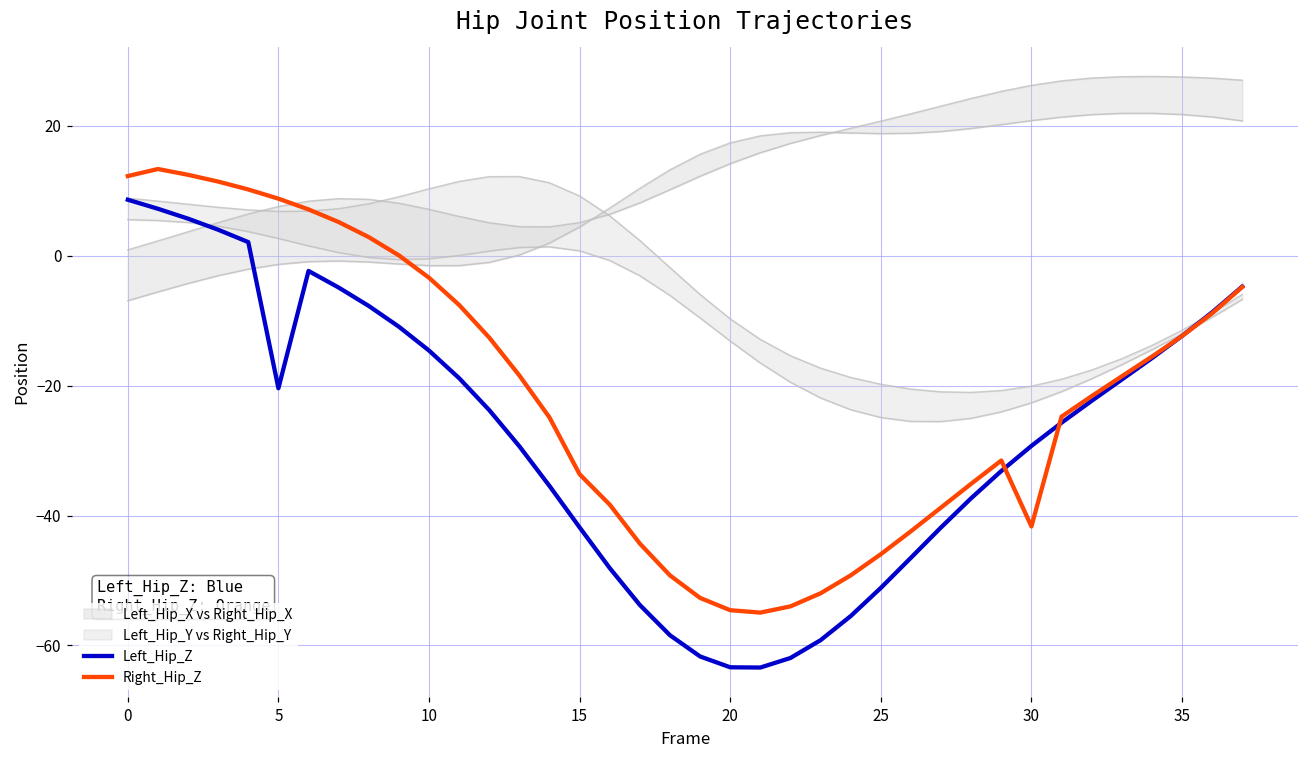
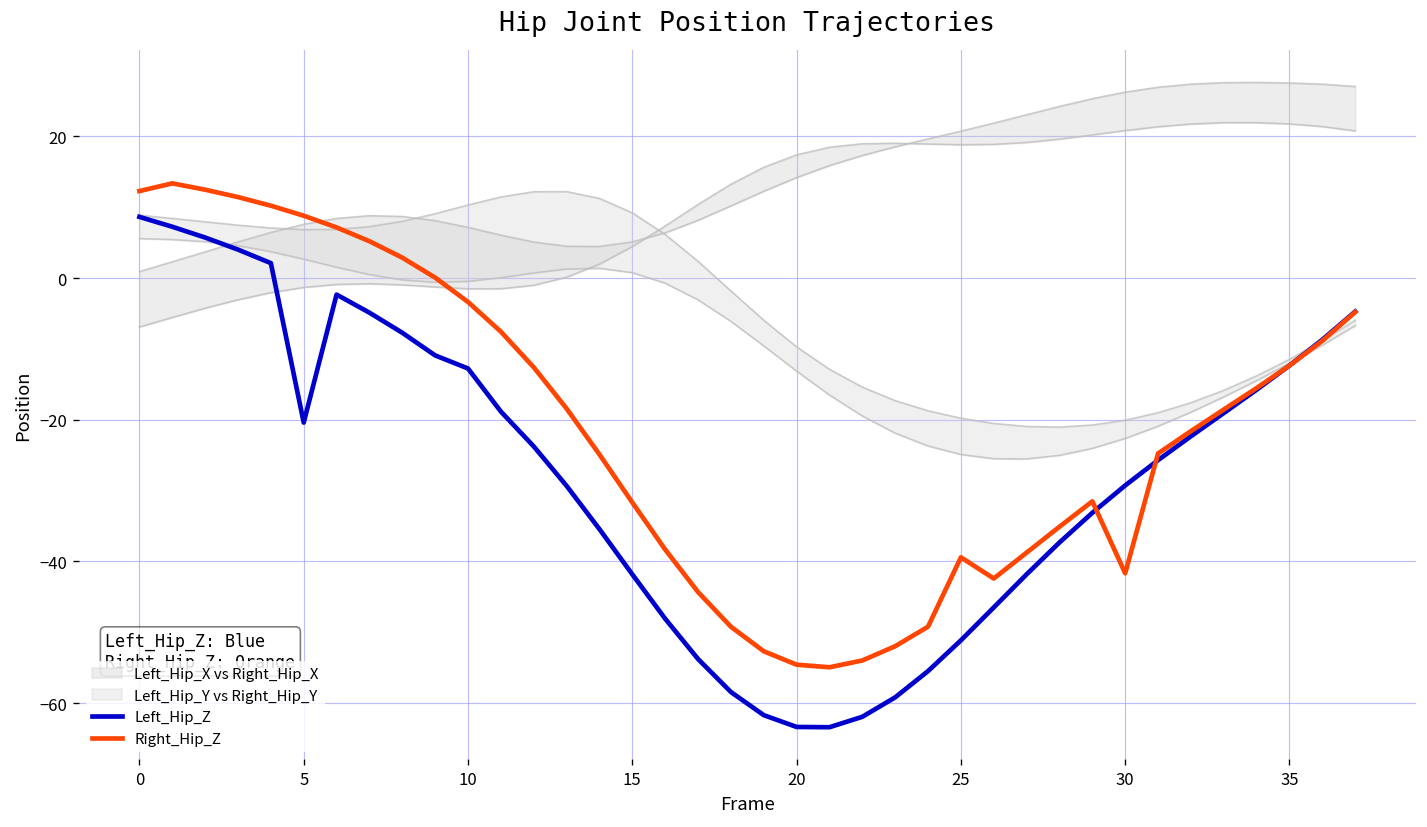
  {
    "Left_Hip_Z": {
      "5": -20,
-     "10": -15,
+     "10": -13,
      "15": -42,
      "20": -63,
      "25": -51,
      "30": -29
    },
    "Right_Hip_Z": {
      "0": 12,
      "5": 9,
      "10": -3,
-     "15": -34,
+     "15": -32,
      "20": -55,
-     "25": -46,
+     "25": -39,
      "30": -42
    }
  }
